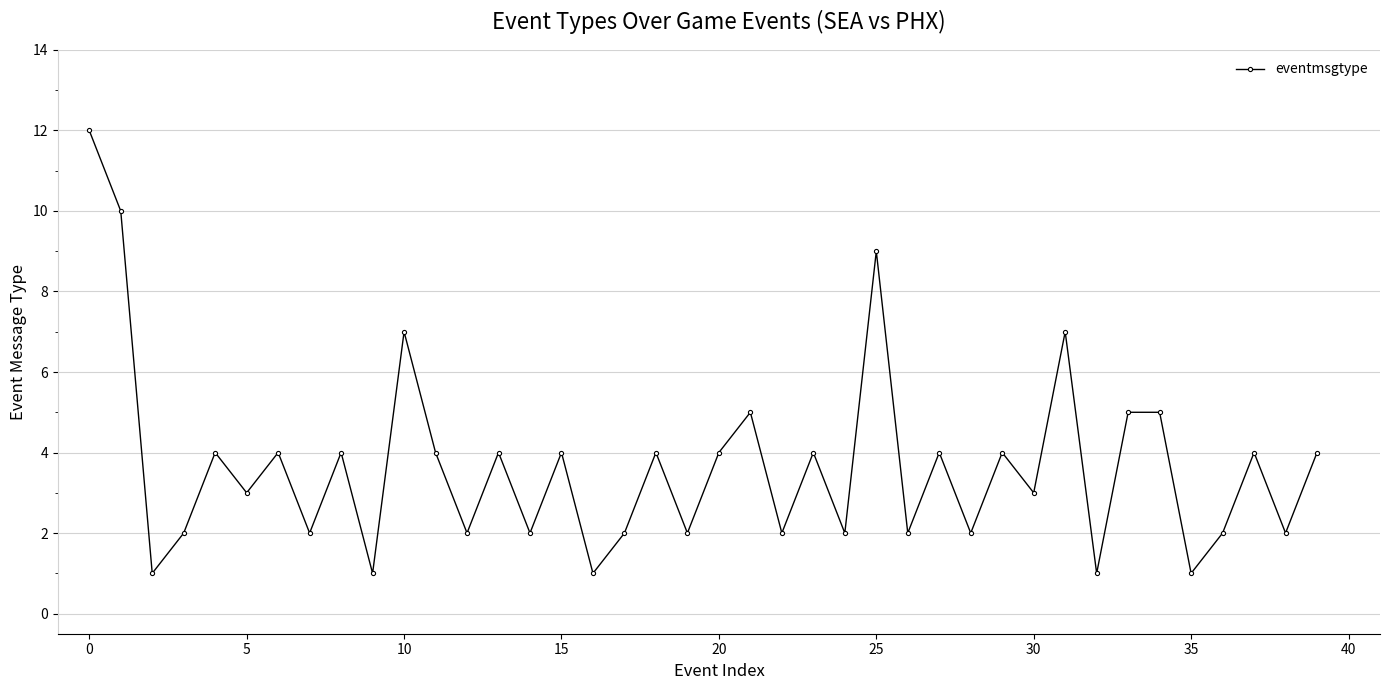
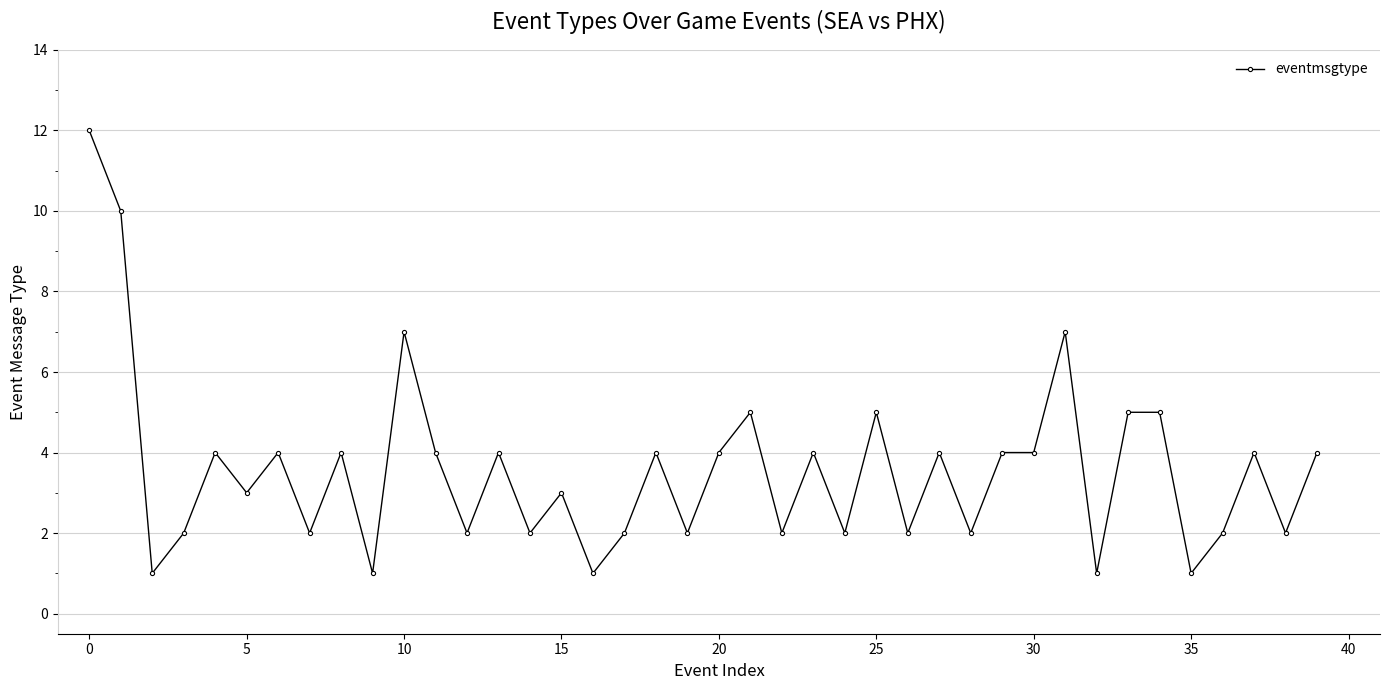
  {
    "0": 12,
    "5": 3,
    "10": 7,
-   "15": 4,
+   "15": 3,
    "20": 4,
-   "25": 9,
-   "30": 3,
+   "25": 5,
+   "30": 4,
    "35": 1
  }
